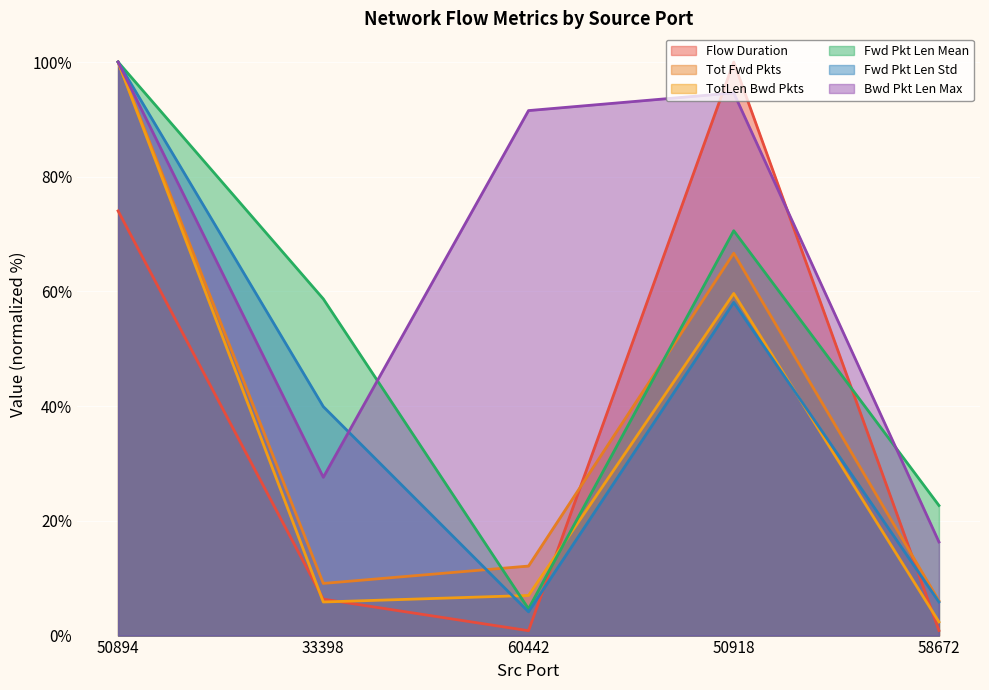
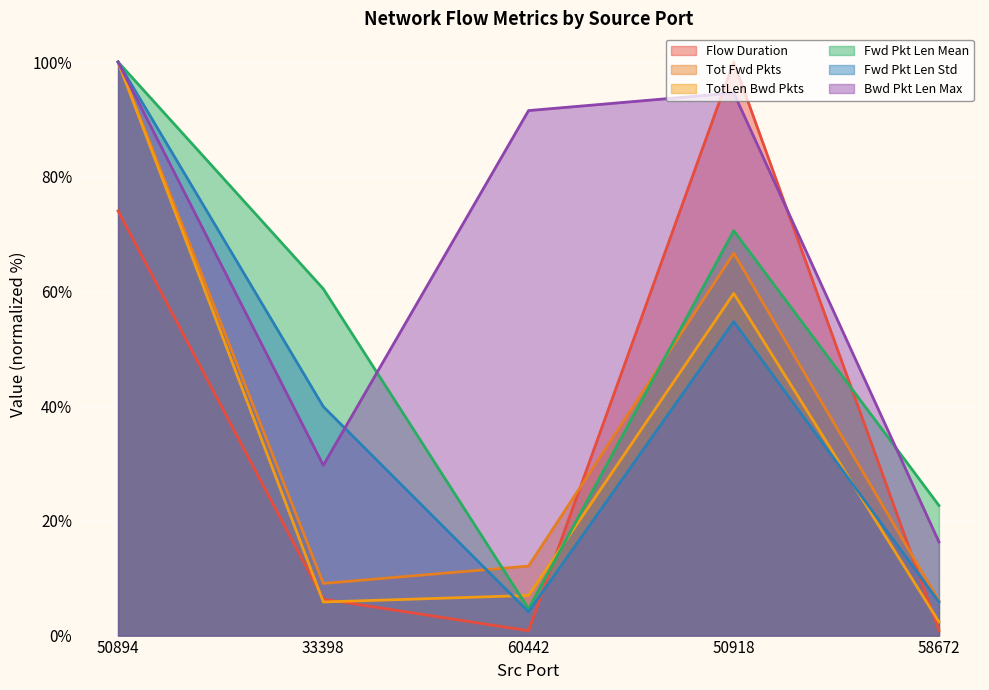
  {
    "Fwd Pkt Len Mean": {
-     "33398": "59%",
+     "33398": "60%",
      "60442": "5%",
      "50918": "71%",
      "58672": "23%"
    },
    "Fwd Pkt Len Std": {
      "33398": "40%",
      "60442": "4%",
-     "50918": "58%"
+     "50918": "55%"
    },
    "Bwd Pkt Len Max": {
-     "33398": "28%",
+     "33398": "30%",
      "60442": "92%",
      "58672": "16%"
    }
  }
